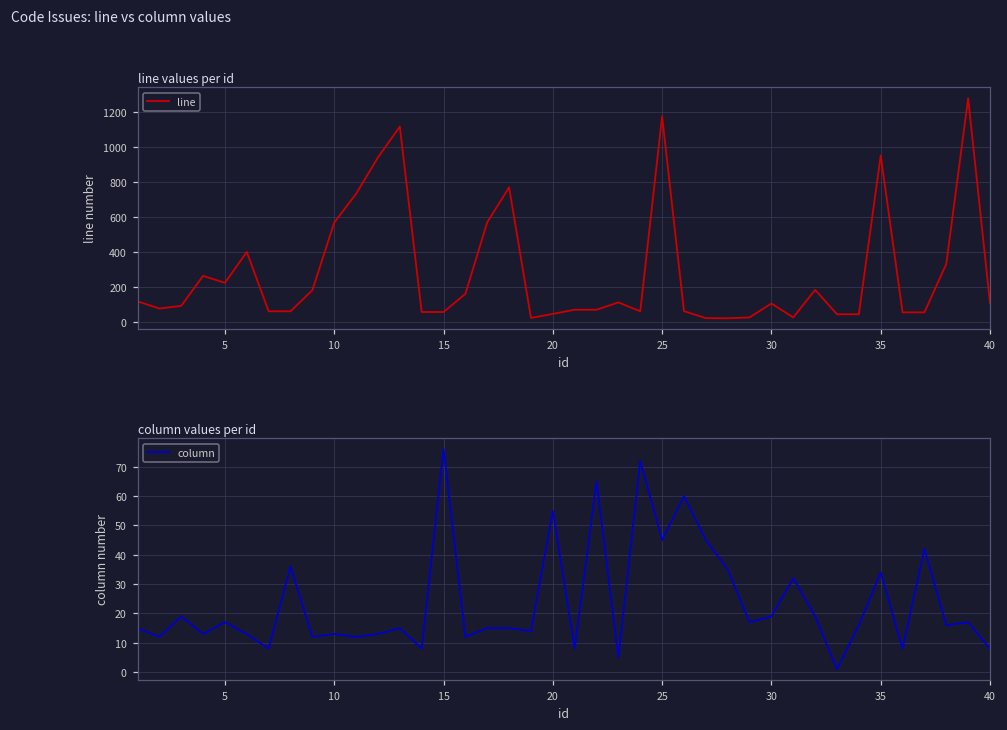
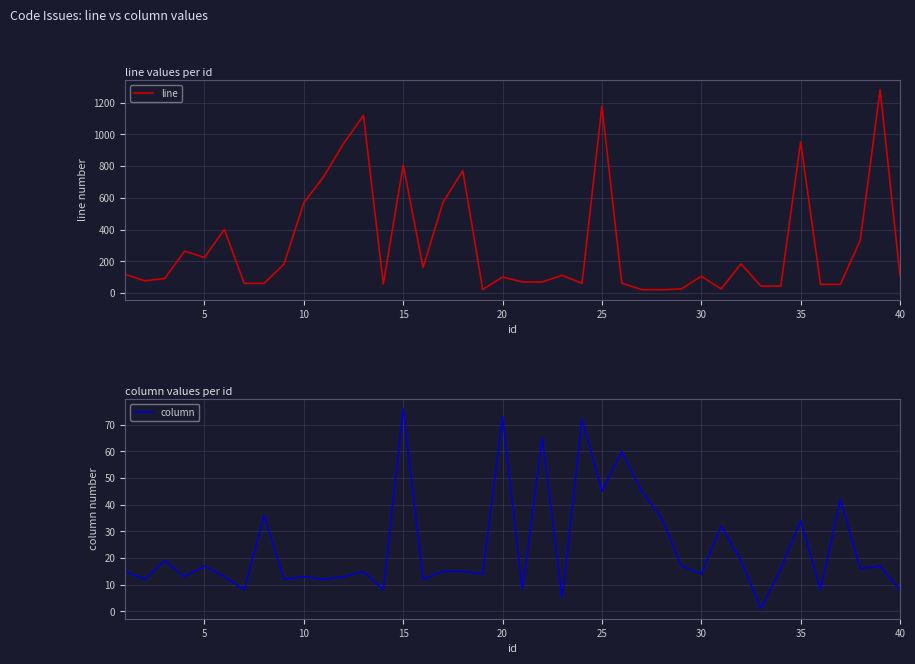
  {
    "line values per id": {
      "5": 220,
      "10": 570,
-     "15": 60,
-     "20": 50,
+     "15": 810,
+     "20": 100,
      "25": 1180,
      "30": 110,
      "35": 950,
      "40": 110
    },
    "column values per id": {
      "5": 17,
      "10": 13,
      "15": 76,
-     "20": 55,
+     "20": 73,
      "25": 45,
-     "30": 19,
+     "30": 14,
      "35": 34,
      "40": 8
    }
  }
